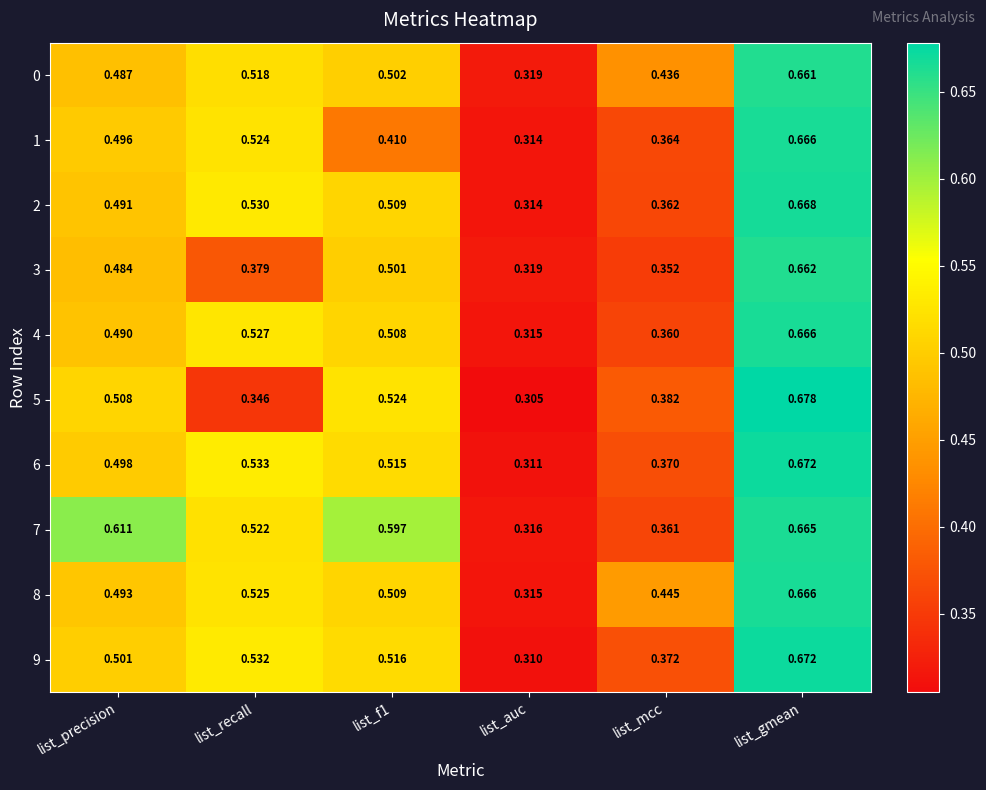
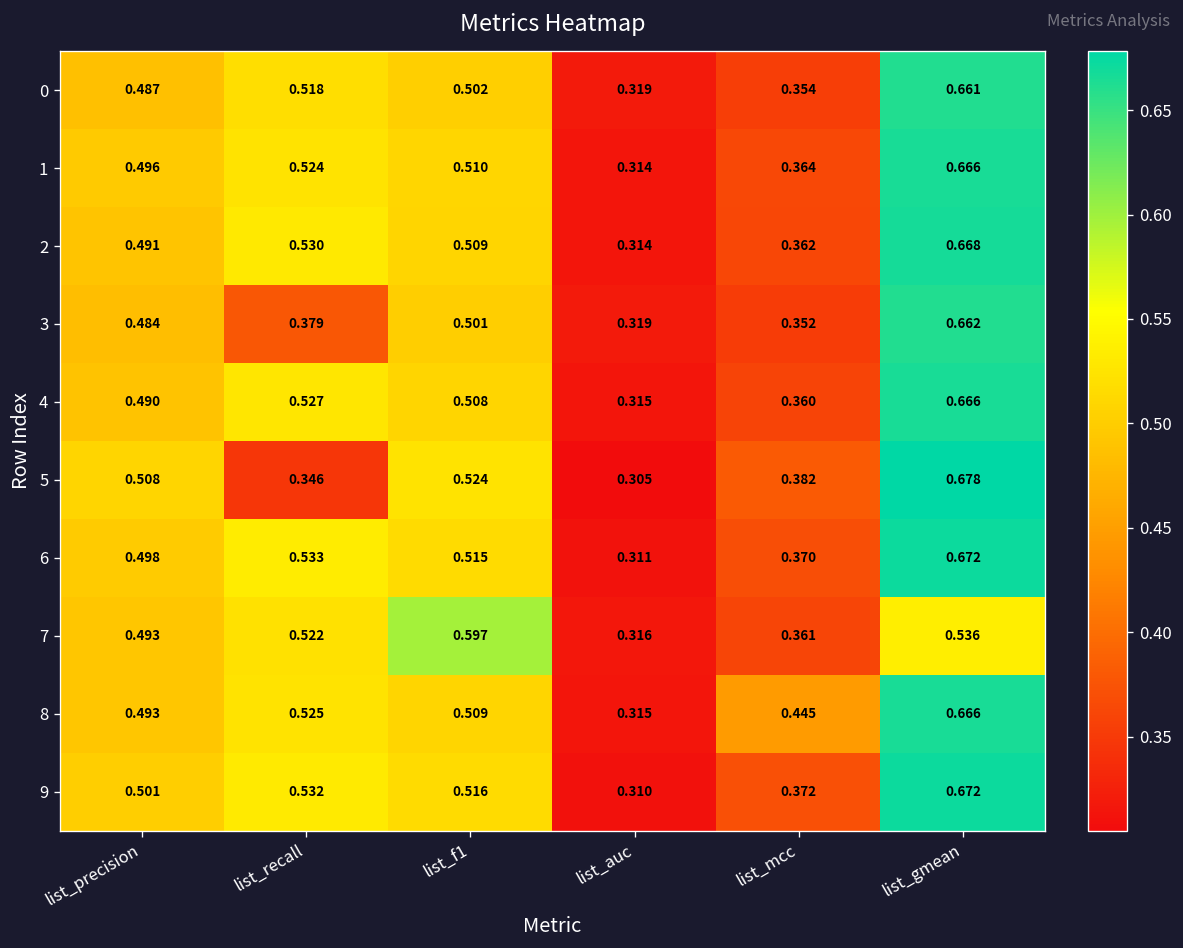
  {
    "0": {
      "list_precision": 0.487,
      "list_recall": 0.518,
      "list_f1": 0.502,
      "list_auc": 0.319,
-     "list_mcc": 0.436,
+     "list_mcc": 0.354,
      "list_gmean": 0.661
    },
    "1": {
      "list_precision": 0.496,
      "list_recall": 0.524,
-     "list_f1": 0.410,
+     "list_f1": 0.510,
      "list_auc": 0.314,
      "list_mcc": 0.364,
      "list_gmean": 0.666
    },
    "2": {
      "list_precision": 0.491,
      "list_recall": 0.530,
      "list_f1": 0.509,
      "list_auc": 0.314,
      "list_mcc": 0.362,
      "list_gmean": 0.668
    },
    "3": {
      "list_precision": 0.484,
      "list_recall": 0.379,
      "list_f1": 0.501,
      "list_auc": 0.319,
      "list_mcc": 0.352,
      "list_gmean": 0.662
    },
    "4": {
      "list_precision": 0.490,
      "list_recall": 0.527,
      "list_f1": 0.508,
      "list_auc": 0.315,
      "list_mcc": 0.360,
      "list_gmean": 0.666
    },
    "5": {
      "list_precision": 0.508,
      "list_recall": 0.346,
      "list_f1": 0.524,
      "list_auc": 0.305,
      "list_mcc": 0.382,
      "list_gmean": 0.678
    },
    "6": {
      "list_precision": 0.498,
      "list_recall": 0.533,
      "list_f1": 0.515,
      "list_auc": 0.311,
      "list_mcc": 0.370,
      "list_gmean": 0.672
    },
    "7": {
-     "list_precision": 0.611,
+     "list_precision": 0.493,
      "list_recall": 0.522,
      "list_f1": 0.597,
      "list_auc": 0.316,
      "list_mcc": 0.361,
-     "list_gmean": 0.665
+     "list_gmean": 0.536
    },
    "8": {
      "list_precision": 0.493,
      "list_recall": 0.525,
      "list_f1": 0.509,
      "list_auc": 0.315,
      "list_mcc": 0.445,
      "list_gmean": 0.666
    },
    "9": {
      "list_precision": 0.501,
      "list_recall": 0.532,
      "list_f1": 0.516,
      "list_auc": 0.310,
      "list_mcc": 0.372,
      "list_gmean": 0.672
    }
  }
